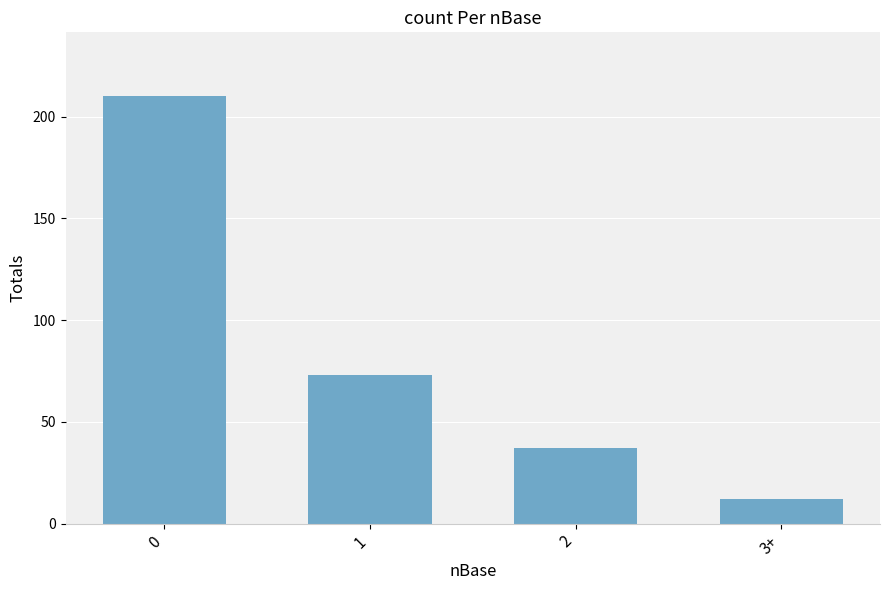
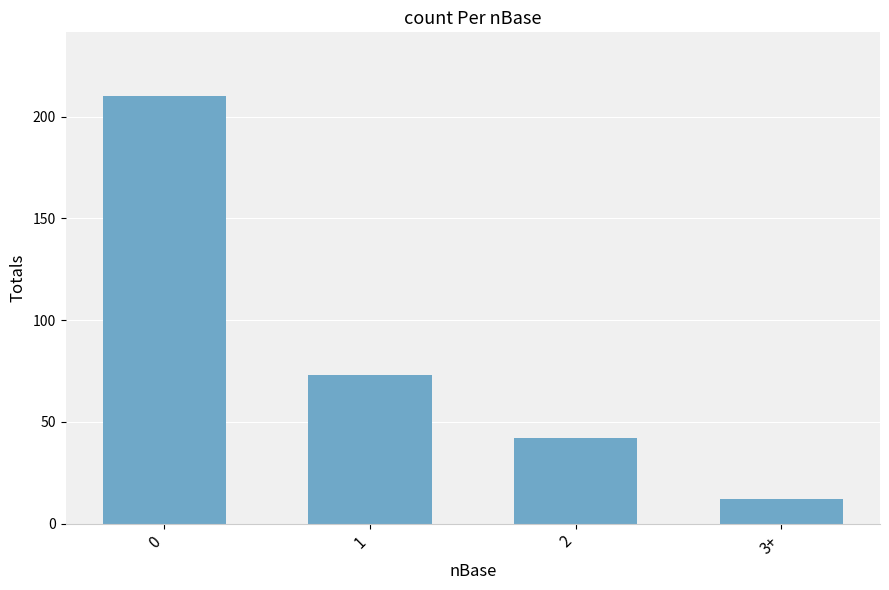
  {
    "0": 210,
    "1": 73,
-   "2": 37,
+   "2": 42,
    "3+": 12
  }
